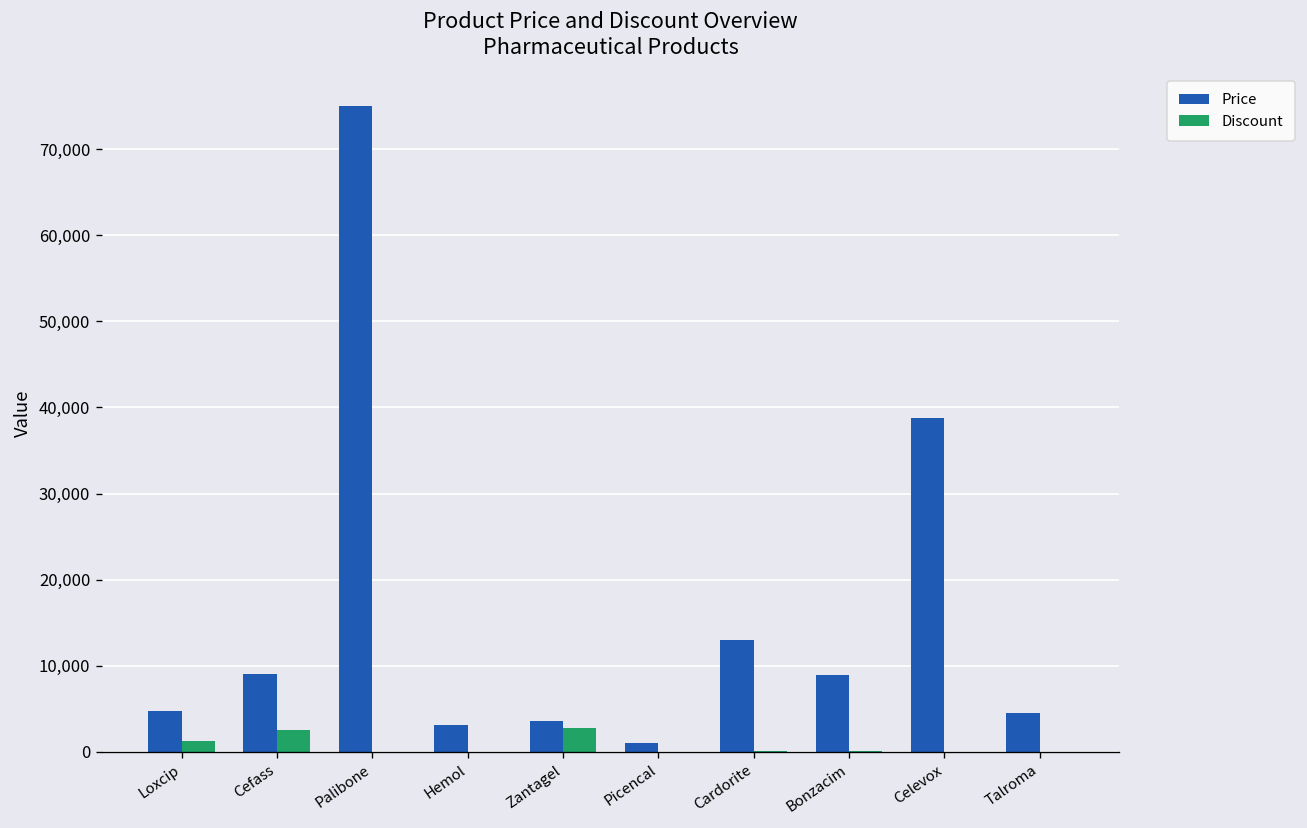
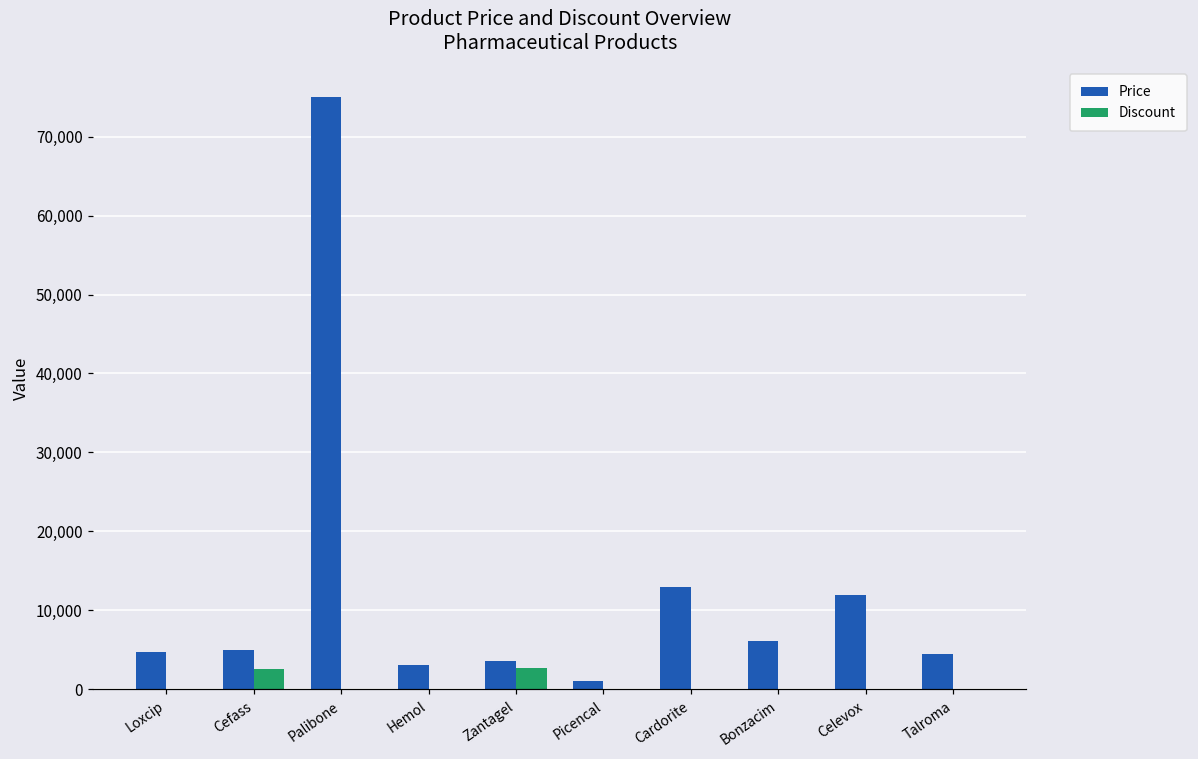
  {
    "Price": {
      "Loxcip": "5,000",
-     "Cefass": "9,000",
+     "Cefass": "5,000",
      "Palibone": "75,000",
      "Hemol": "3,000",
      "Zantagel": "4,000",
      "Picencal": "1,000",
      "Cardorite": "13,000",
-     "Bonzacim": "9,000",
-     "Celevox": "39,000",
+     "Bonzacim": "6,000",
+     "Celevox": "12,000",
      "Talroma": "5,000"
    },
    "Discount": {
-     "Loxcip": "1,000",
+     "Loxcip": "0",
      "Cefass": "3,000",
      "Zantagel": "3,000"
    }
  }
